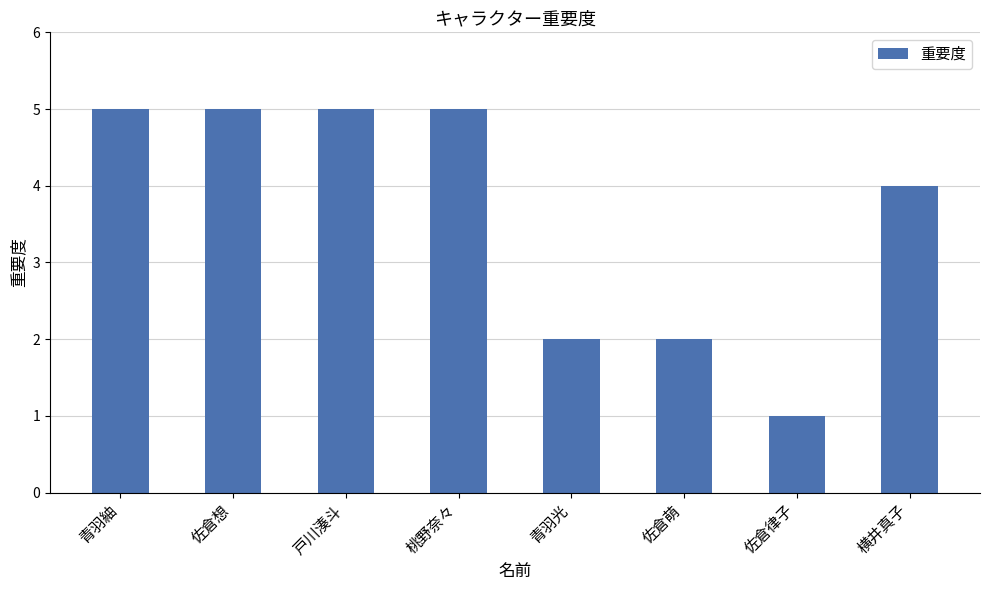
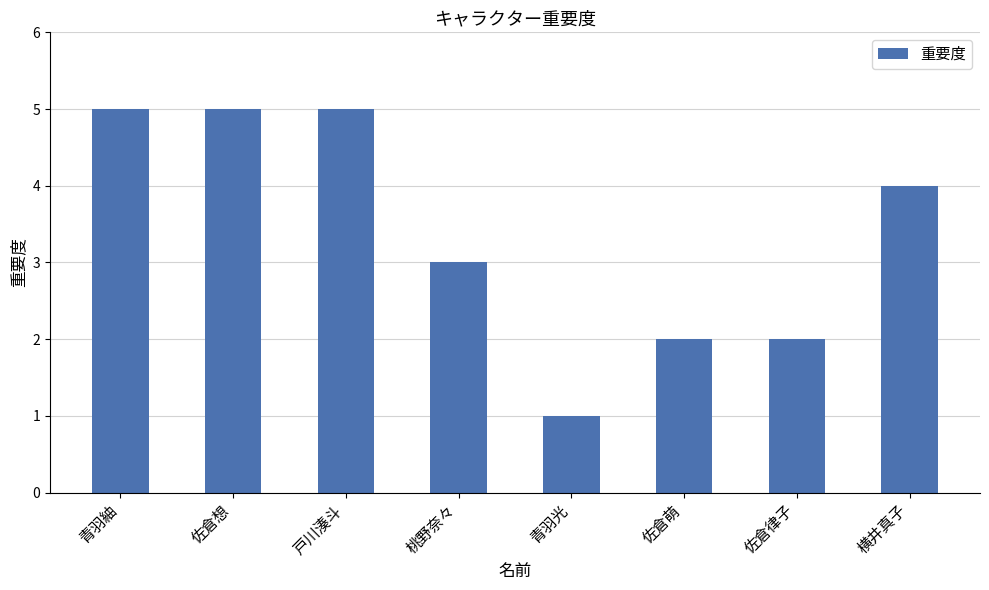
  {
    "青羽紬": 5,
    "佐倉想": 5,
    "戸川湊斗": 5,
-   "桃野奈々": 5,
-   "青羽光": 2,
+   "桃野奈々": 3,
+   "青羽光": 1,
    "佐倉萌": 2,
-   "佐倉律子": 1,
+   "佐倉律子": 2,
    "横井真子": 4
  }
